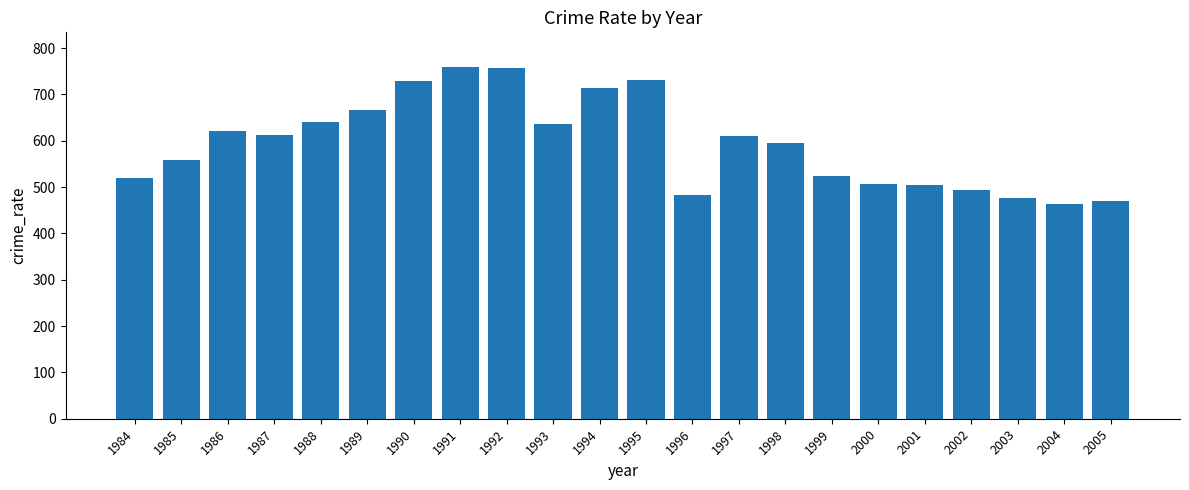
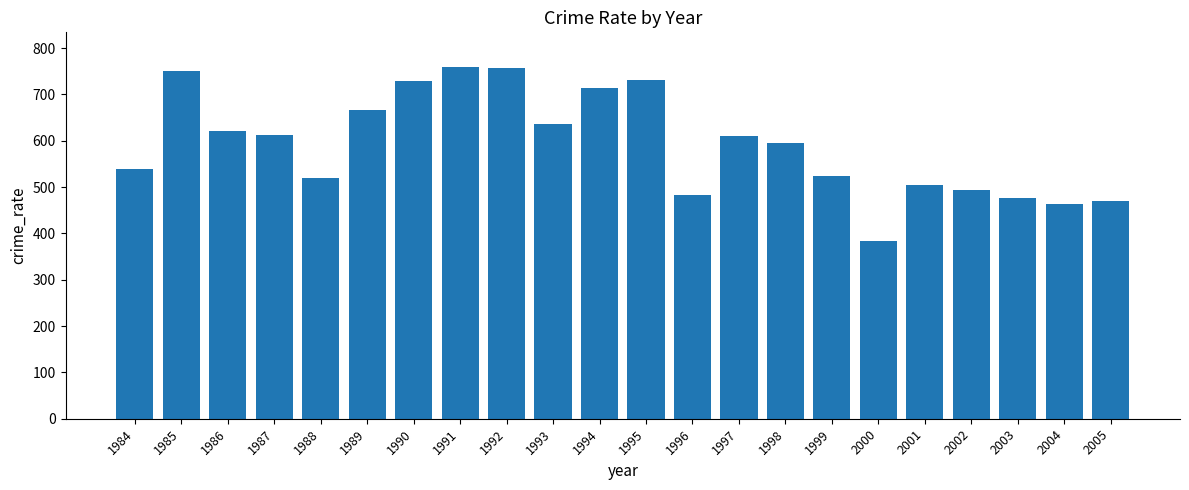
  {
-   "1984": 520,
-   "1985": 560,
+   "1984": 540,
+   "1985": 750,
    "1986": 620,
    "1987": 610,
-   "1988": 640,
+   "1988": 520,
    "1989": 670,
    "1990": 730,
    "1991": 760,
    "1992": 760,
    "1993": 640,
    "1994": 710,
    "1995": 730,
    "1996": 480,
    "1997": 610,
    "1998": 590,
    "1999": 520,
-   "2000": 510,
+   "2000": 380,
    "2001": 500,
    "2002": 490,
    "2003": 480,
    "2004": 460,
    "2005": 470
  }
